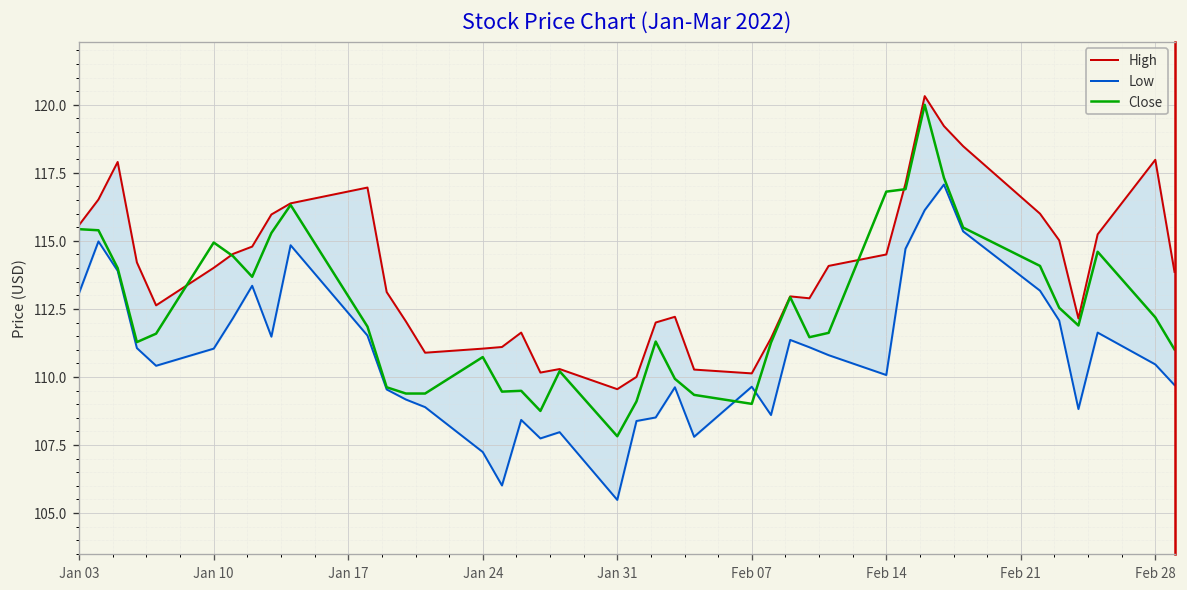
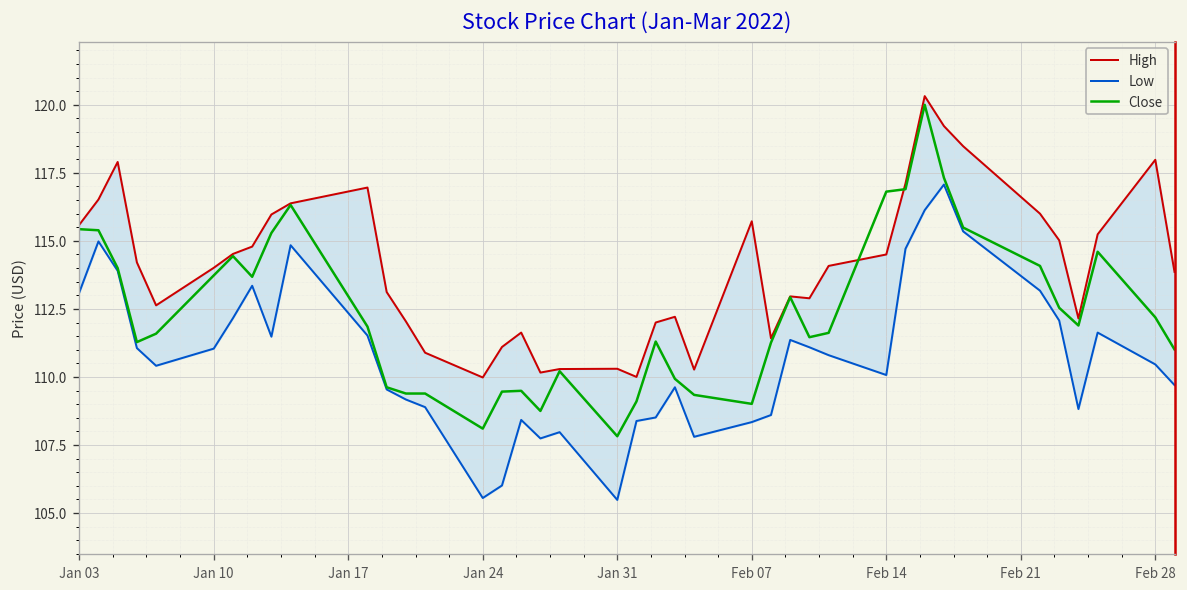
  {
    "High": {
      "Jan 03": 115.6,
      "Jan 10": 114.0,
-     "Jan 24": 111.0,
-     "Jan 31": 109.6,
-     "Feb 07": 110.1,
+     "Jan 24": 110.0,
+     "Jan 31": 110.3,
+     "Feb 07": 115.7,
      "Feb 14": 114.5,
      "Feb 28": 118.0
    },
    "Low": {
      "Jan 03": 113.1,
      "Jan 10": 111.0,
-     "Jan 24": 107.2,
+     "Jan 24": 105.6,
      "Jan 31": 105.5,
-     "Feb 07": 109.6,
+     "Feb 07": 108.3,
      "Feb 14": 110.1,
      "Feb 28": 110.5
    },
    "Close": {
      "Jan 03": 115.4,
-     "Jan 10": 114.9,
-     "Jan 24": 110.7,
+     "Jan 10": 113.7,
+     "Jan 24": 108.1,
      "Jan 31": 107.8,
      "Feb 07": 109.0,
      "Feb 14": 116.8,
      "Feb 28": 112.2
    }
  }
